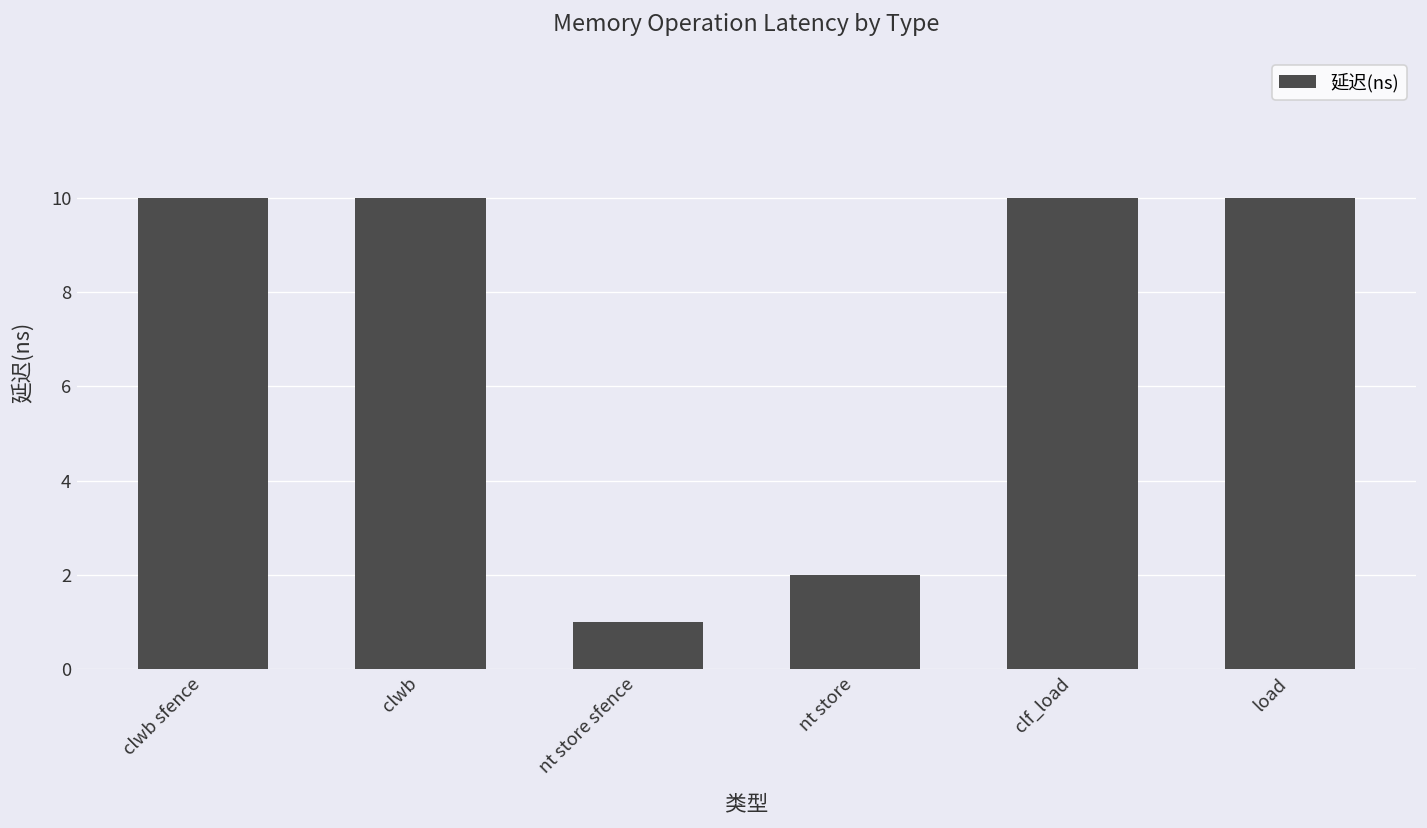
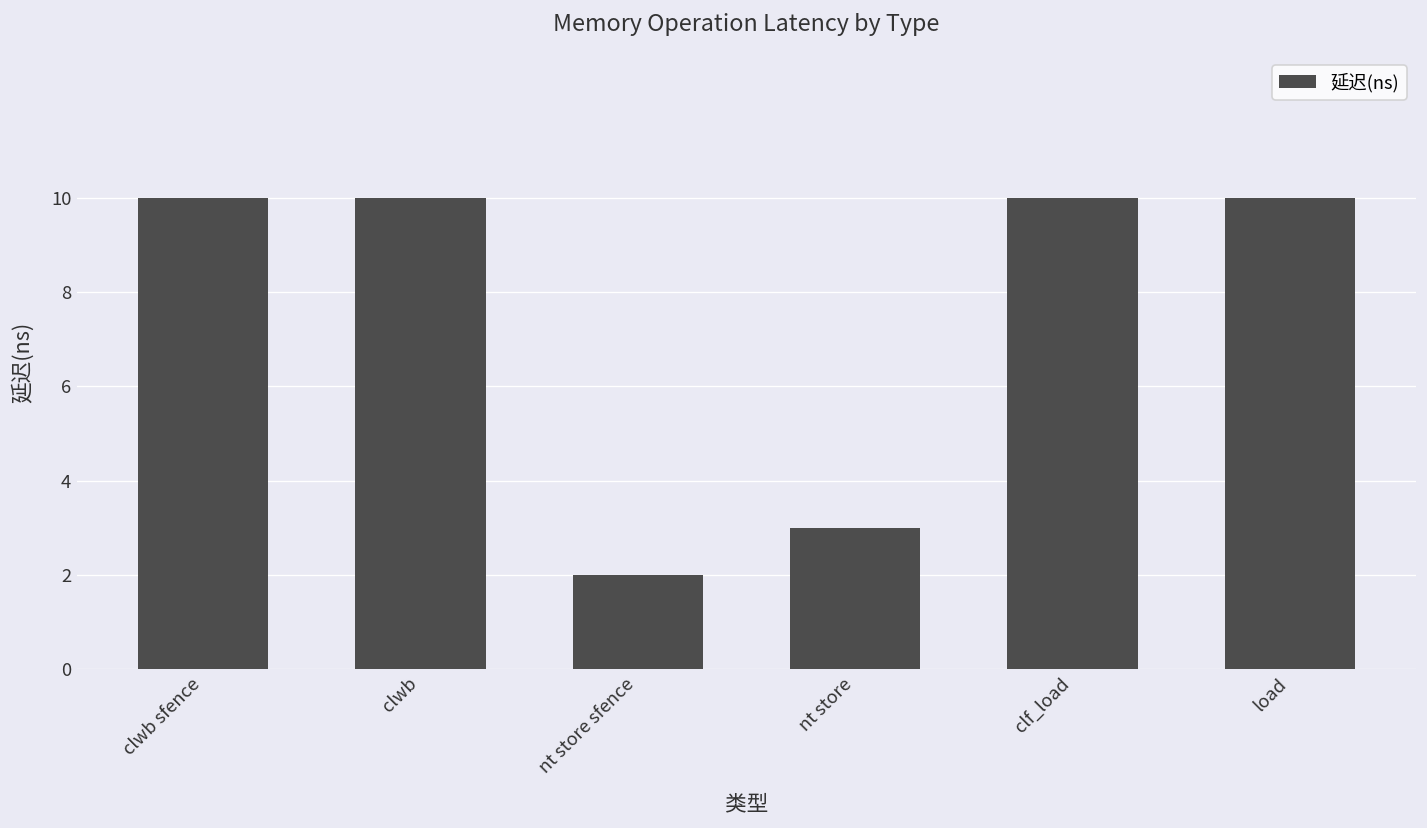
  {
    "clwb sfence": 10,
    "clwb": 10,
-   "nt store sfence": 1,
-   "nt store": 2,
+   "nt store sfence": 2,
+   "nt store": 3,
    "clf_load": 10,
    "load": 10
  }
